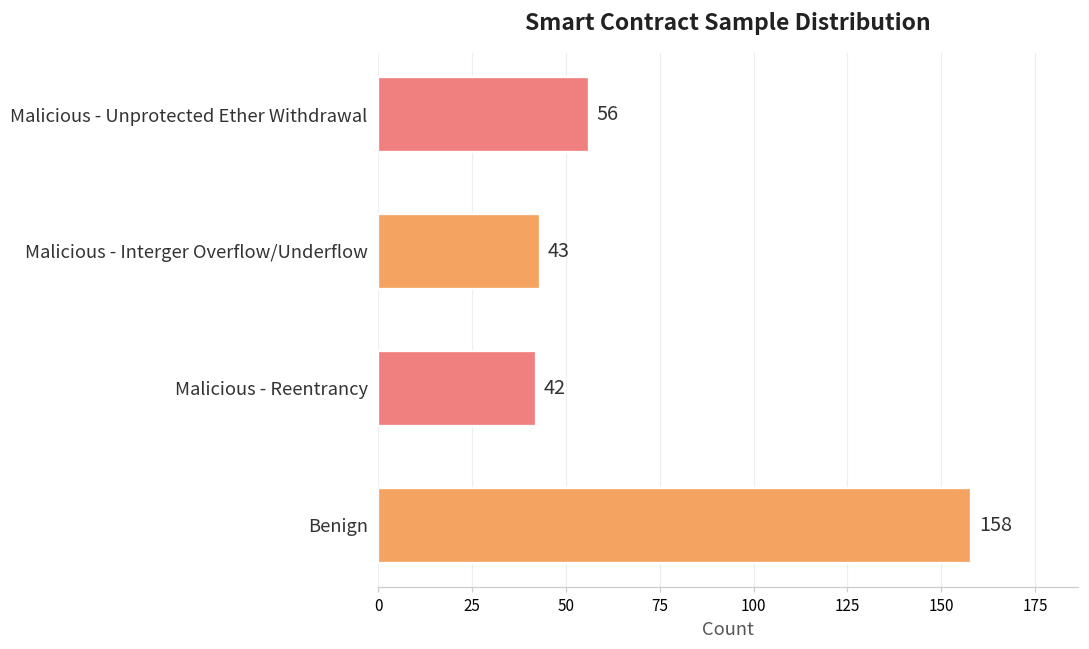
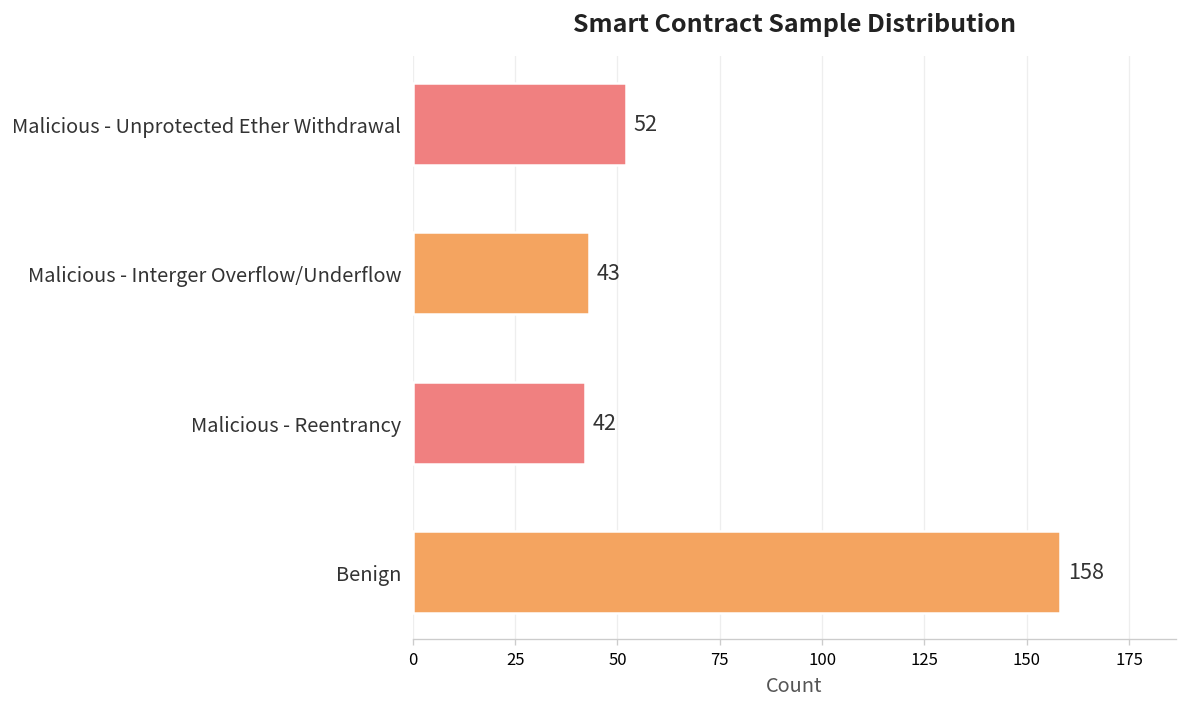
  {
-   "Malicious - Unprotected Ether Withdrawal": 56,
+   "Malicious - Unprotected Ether Withdrawal": 52,
    "Malicious - Interger Overflow/Underflow": 43,
    "Malicious - Reentrancy": 42,
    "Benign": 158
  }
